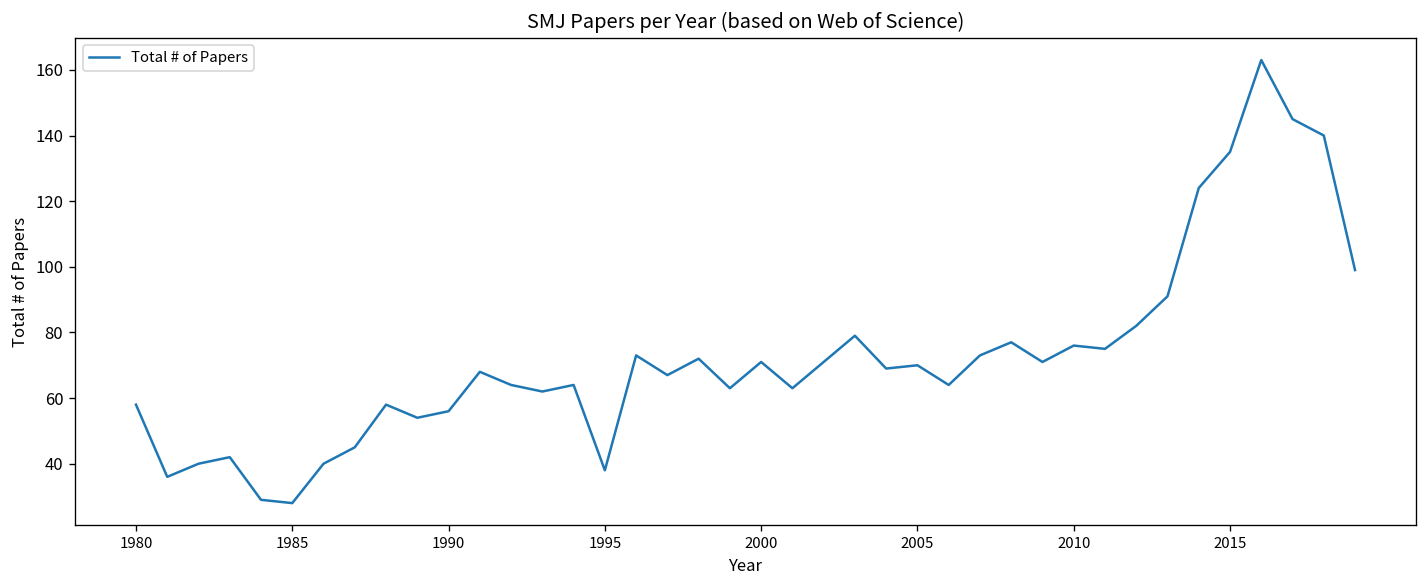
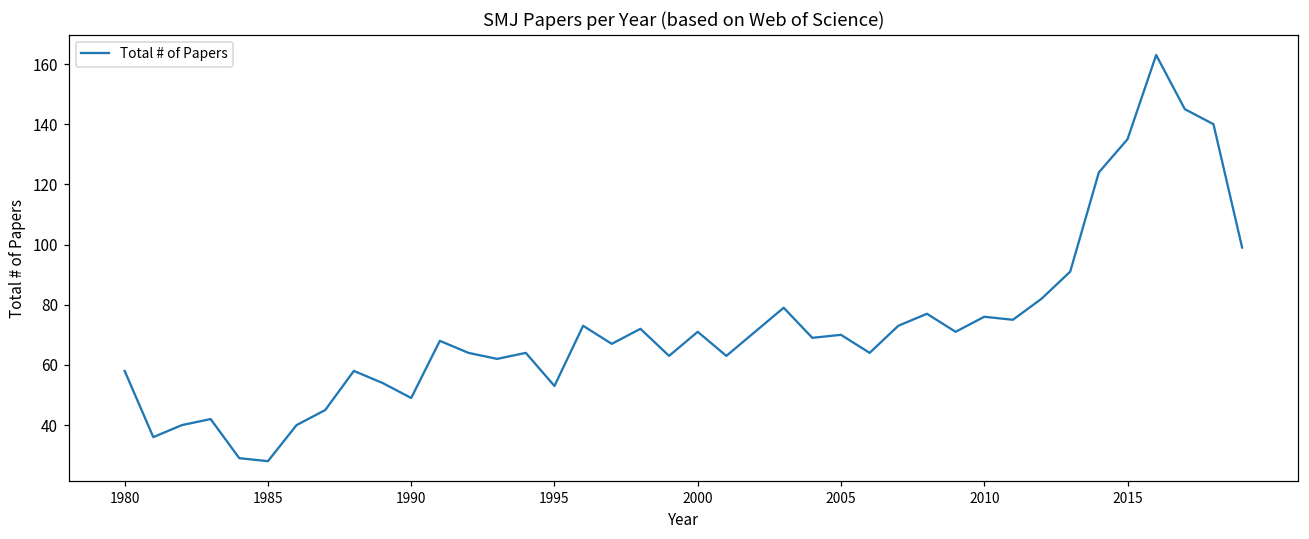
  {
    "1980": 58,
    "1985": 28,
-   "1990": 56,
-   "1995": 38,
+   "1990": 49,
+   "1995": 53,
    "2000": 71,
    "2005": 70,
    "2010": 76,
    "2015": 135
  }
